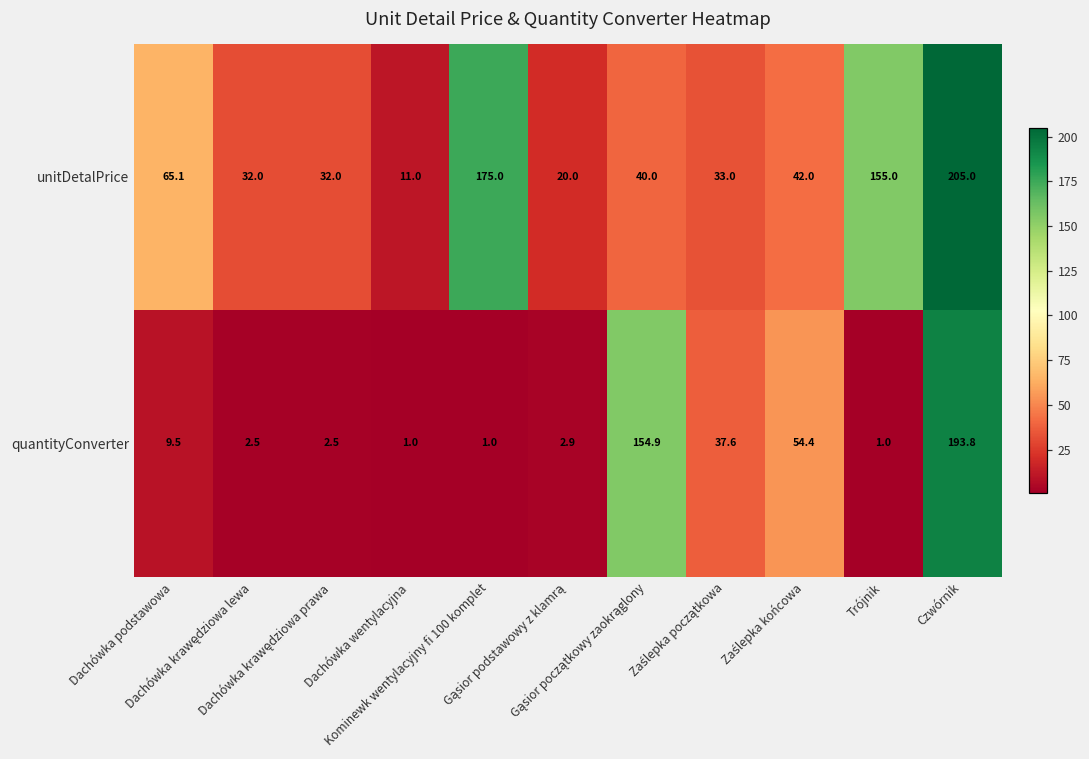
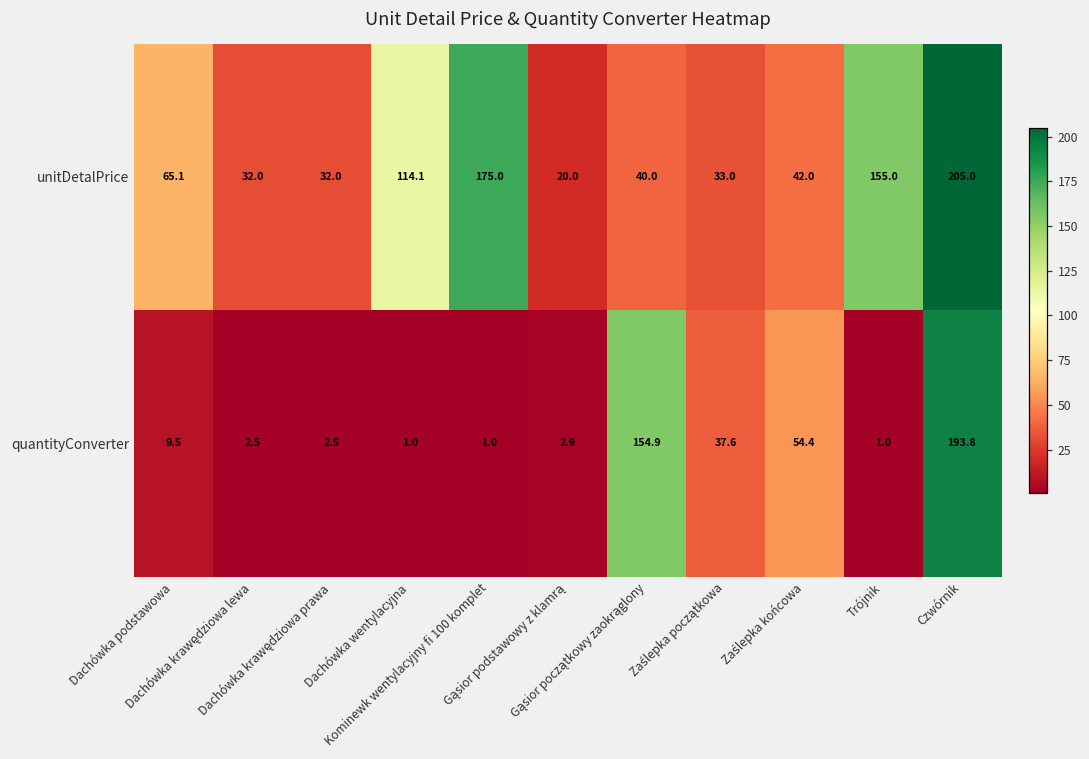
  {
    "unitDetalPrice": {
      "Dachówka podstawowa": 65.1,
      "Dachówka krawędziowa lewa": 32.0,
      "Dachówka krawędziowa prawa": 32.0,
-     "Dachówka wentylacyjna": 11.0,
+     "Dachówka wentylacyjna": 114.1,
      "Kominewk wentylacyjny fi 100 komplet": 175.0,
      "Gąsior podstawowy z klamrą": 20.0,
      "Gąsior początkowy zaokrąglony": 40.0,
      "Zaślepka początkowa": 33.0,
      "Zaślepka końcowa": 42.0,
      "Trójnik": 155.0,
      "Czwórnik": 205.0
    },
    "quantityConverter": {
      "Dachówka podstawowa": 9.5,
      "Dachówka krawędziowa lewa": 2.5,
      "Dachówka krawędziowa prawa": 2.5,
      "Dachówka wentylacyjna": 1.0,
      "Kominewk wentylacyjny fi 100 komplet": 1.0,
      "Gąsior podstawowy z klamrą": 2.9,
      "Gąsior początkowy zaokrąglony": 154.9,
      "Zaślepka początkowa": 37.6,
      "Zaślepka końcowa": 54.4,
      "Trójnik": 1.0,
      "Czwórnik": 193.8
    }
  }
